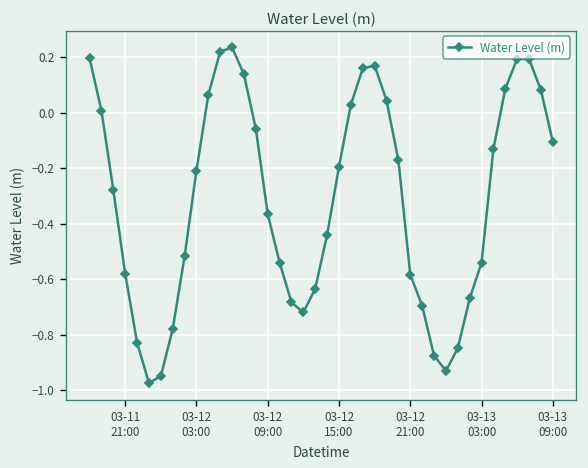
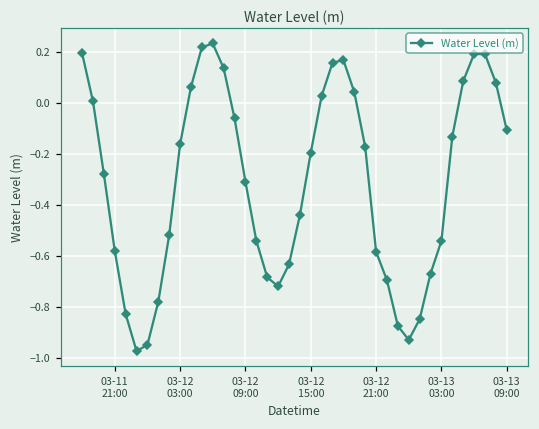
  {
    "03-11 21:00": -0.58,
-   "03-12 03:00": -0.21,
-   "03-12 09:00": -0.37,
+   "03-12 03:00": -0.16,
+   "03-12 09:00": -0.31,
    "03-12 15:00": -0.19,
    "03-12 21:00": -0.58,
    "03-13 03:00": -0.54,
    "03-13 09:00": -0.11
  }
